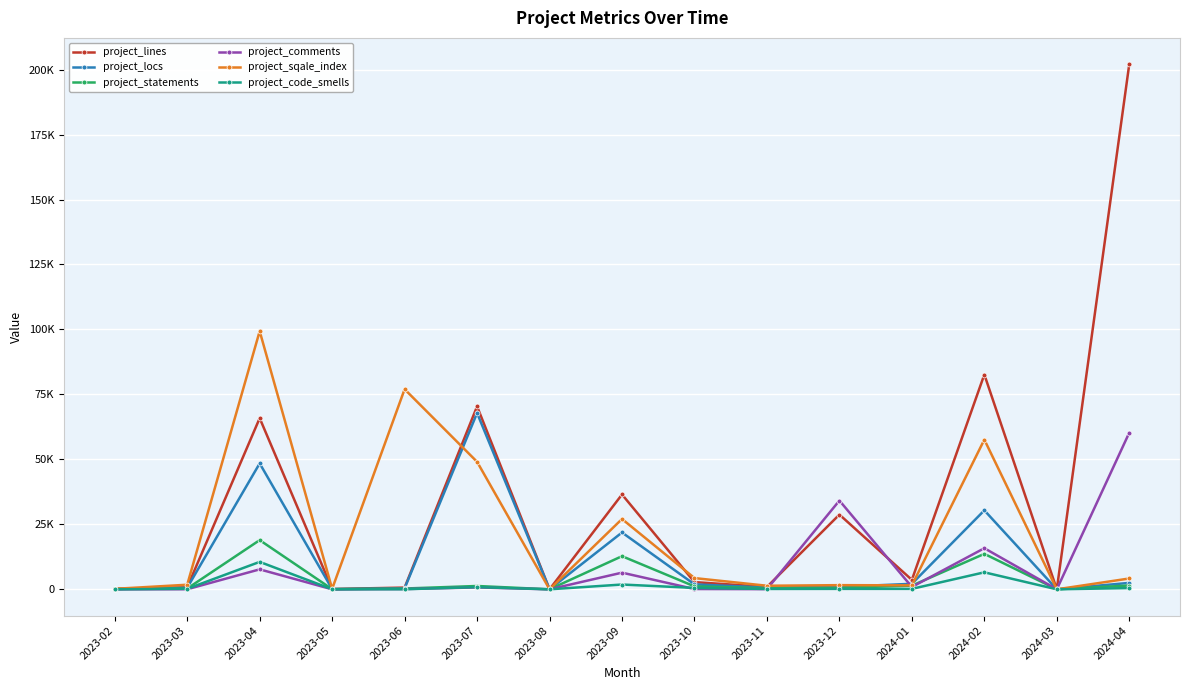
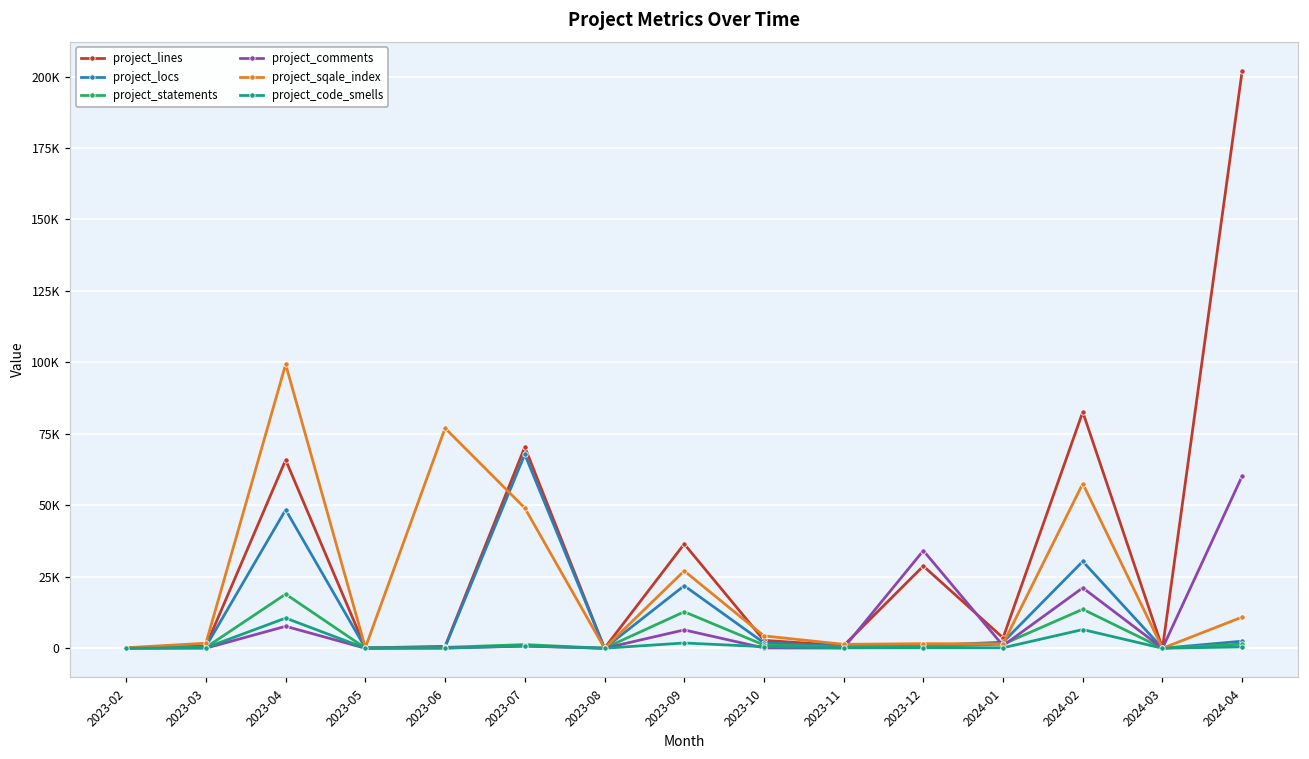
  {
    "project_lines": {
      "2023-04": 66000,
      "2023-07": 70000,
      "2023-09": 36000,
      "2023-12": 29000,
      "2024-01": 4000,
      "2024-02": 83000,
      "2024-04": 202000
    },
    "project_locs": {
      "2023-04": 48000,
      "2023-07": 68000,
      "2023-09": 22000,
      "2024-02": 30000,
      "2024-04": 2000
    },
    "project_comments": {
      "2023-04": 8000,
      "2023-09": 6000,
      "2023-12": 34000,
-     "2024-02": 16000,
+     "2024-02": 21000,
      "2024-04": 60000
    },
    "project_sqale_index": {
      "2023-03": 2000,
      "2023-04": 99000,
      "2023-06": 77000,
      "2023-07": 49000,
      "2023-09": 27000,
      "2023-10": 4000,
      "2024-02": 58000,
-     "2024-04": 4000
+     "2024-04": 11000
    }
  }
